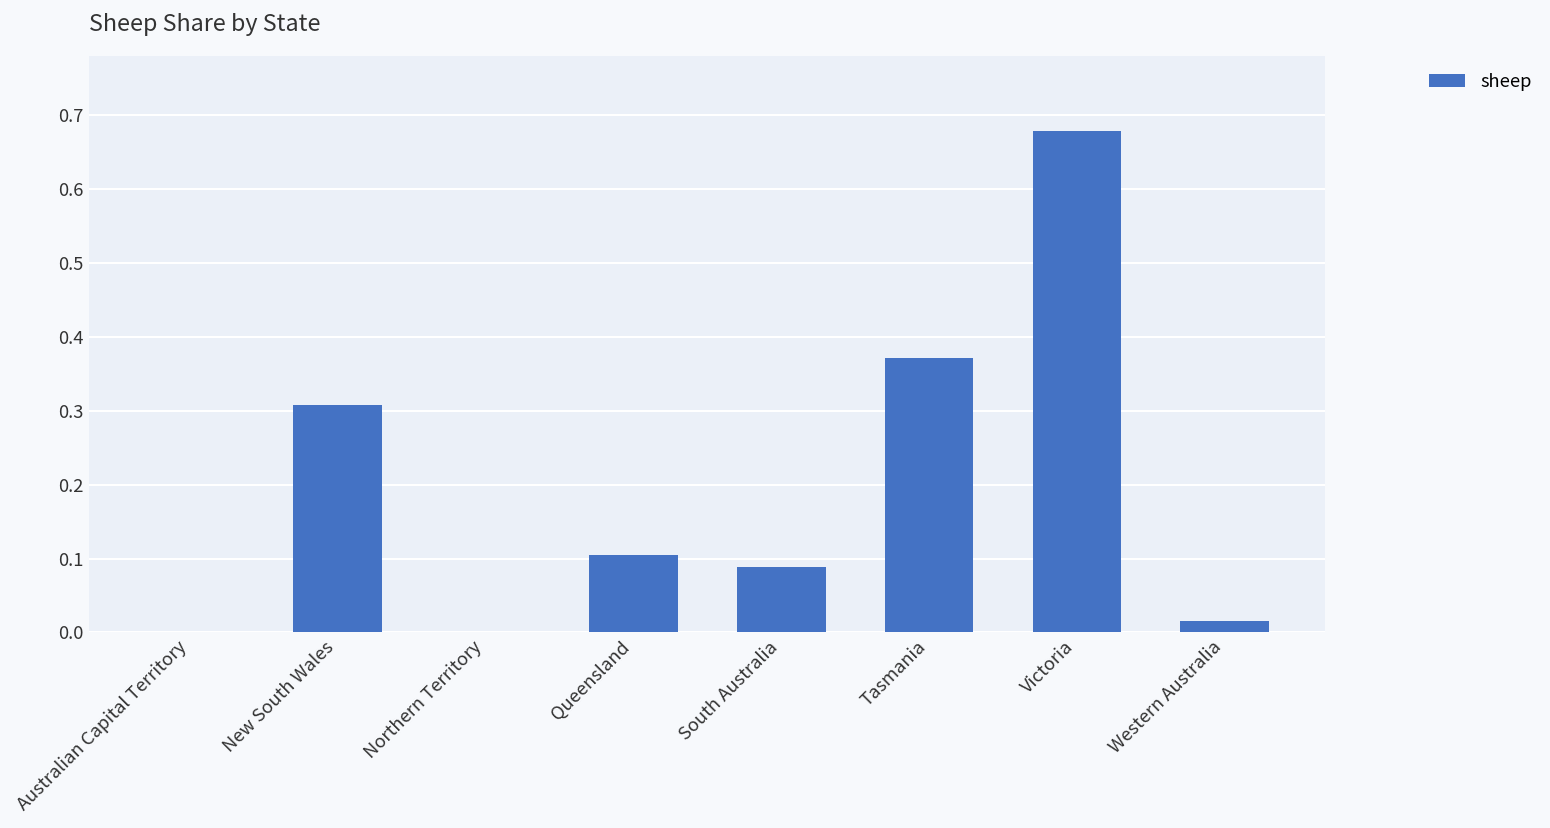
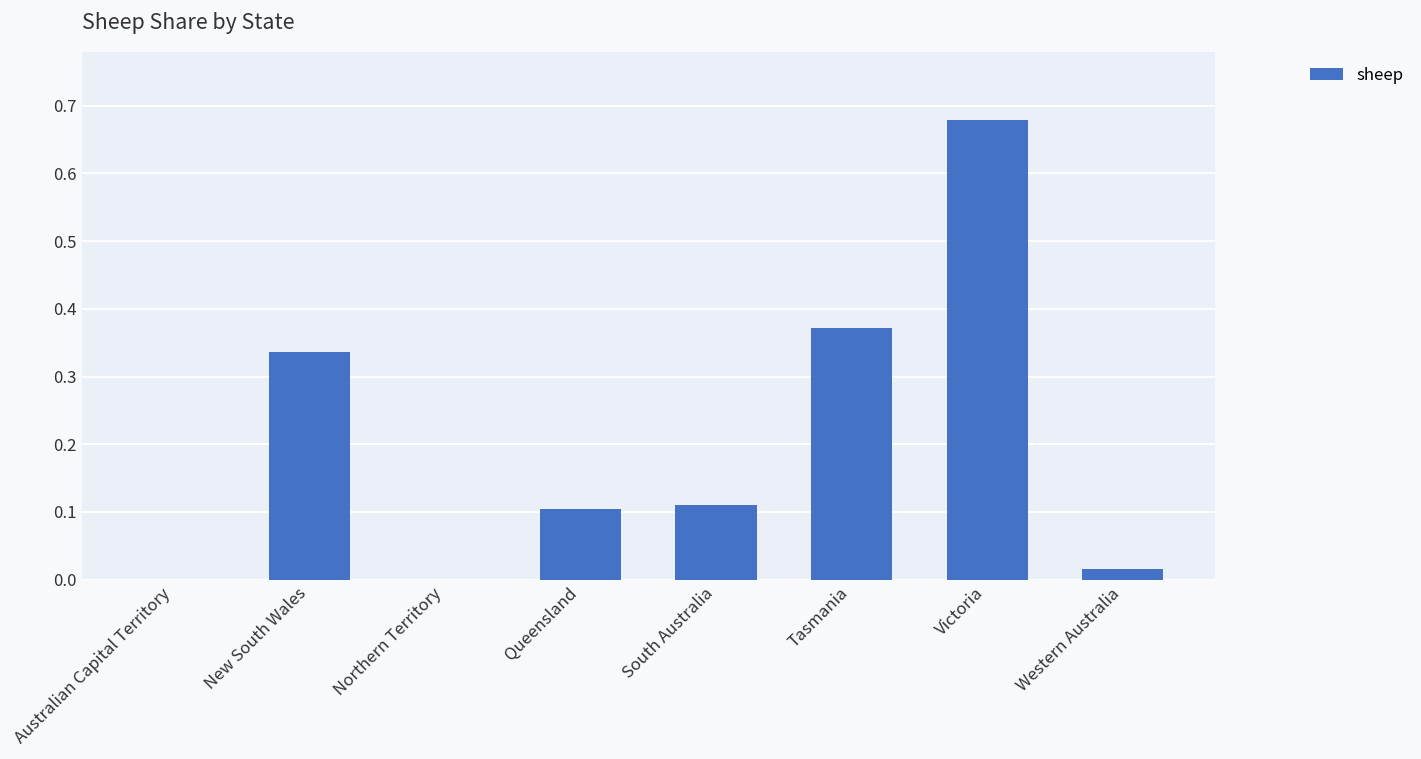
  {
    "Australian Capital Territory": 0.00,
-   "New South Wales": 0.31,
+   "New South Wales": 0.34,
    "Northern Territory": 0.00,
    "Queensland": 0.10,
-   "South Australia": 0.09,
+   "South Australia": 0.11,
    "Tasmania": 0.37,
    "Victoria": 0.68,
    "Western Australia": 0.02
  }
